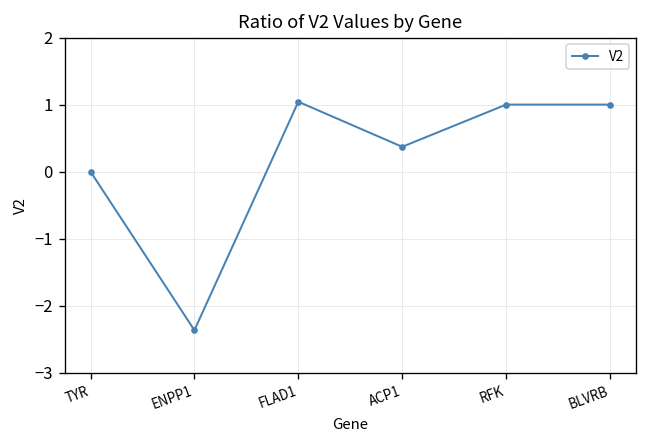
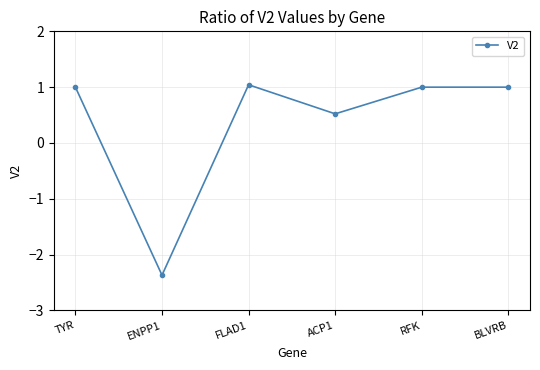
  {
-   "TYR": 0,
+   "TYR": 1,
    "ENPP1": -2.4,
    "FLAD1": 1.0,
-   "ACP1": 0.4,
+   "ACP1": 0.5,
    "RFK": 1.0,
    "BLVRB": 1.0
  }
